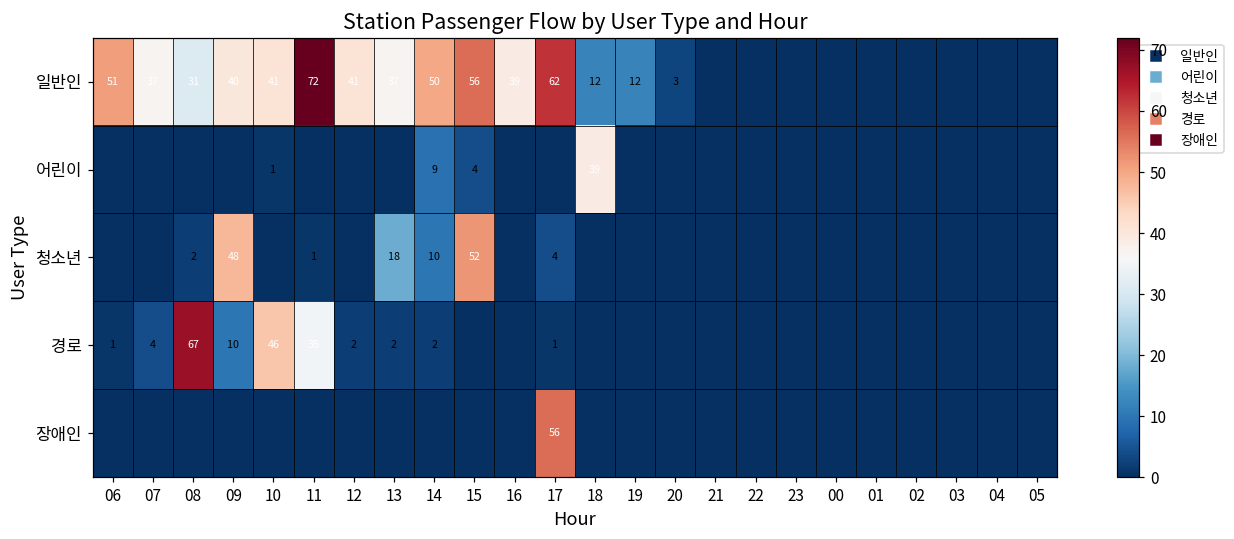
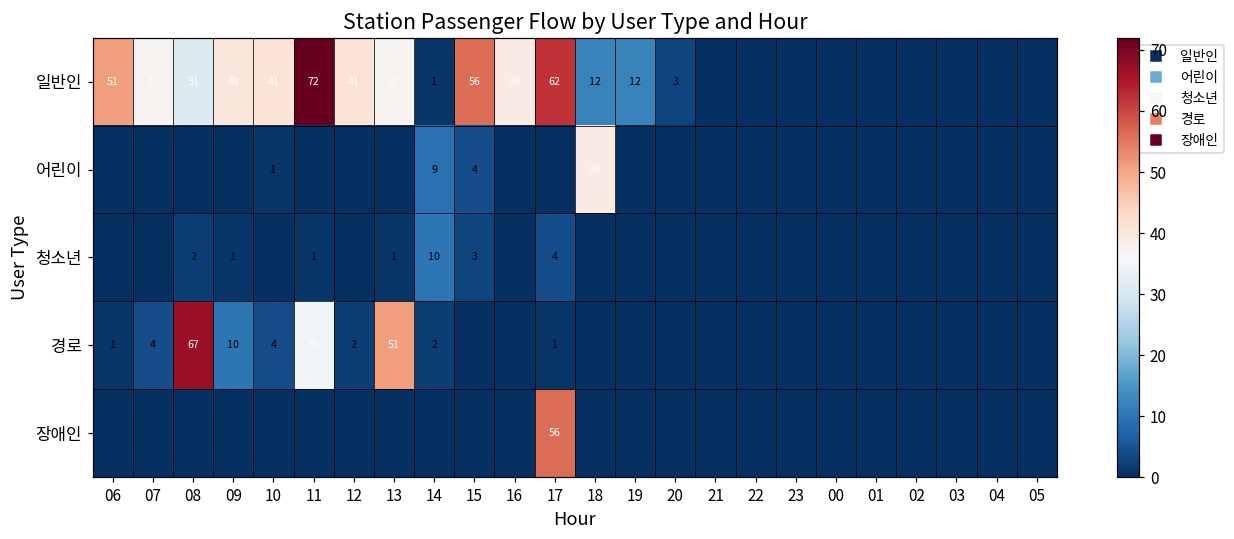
  {
    "일반인": {
      "06": 51,
      "11": 72,
-     "14": 50,
+     "14": 1,
      "15": 56,
      "17": 62,
      "18": 12,
      "19": 12,
      "20": 3
    },
    "어린이": {
      "10": 1,
      "14": 9,
      "15": 4
    },
    "청소년": {
      "08": 2,
-     "09": 48,
+     "09": 1,
      "11": 1,
-     "13": 18,
+     "13": 1,
      "14": 10,
-     "15": 52,
+     "15": 3,
      "17": 4
    },
    "경로": {
      "06": 1,
      "07": 4,
      "08": 67,
      "09": 10,
-     "10": 46,
+     "10": 4,
      "12": 2,
-     "13": 2,
+     "13": 51,
      "14": 2,
      "17": 1
    },
    "장애인": {
      "17": 56
    }
  }
